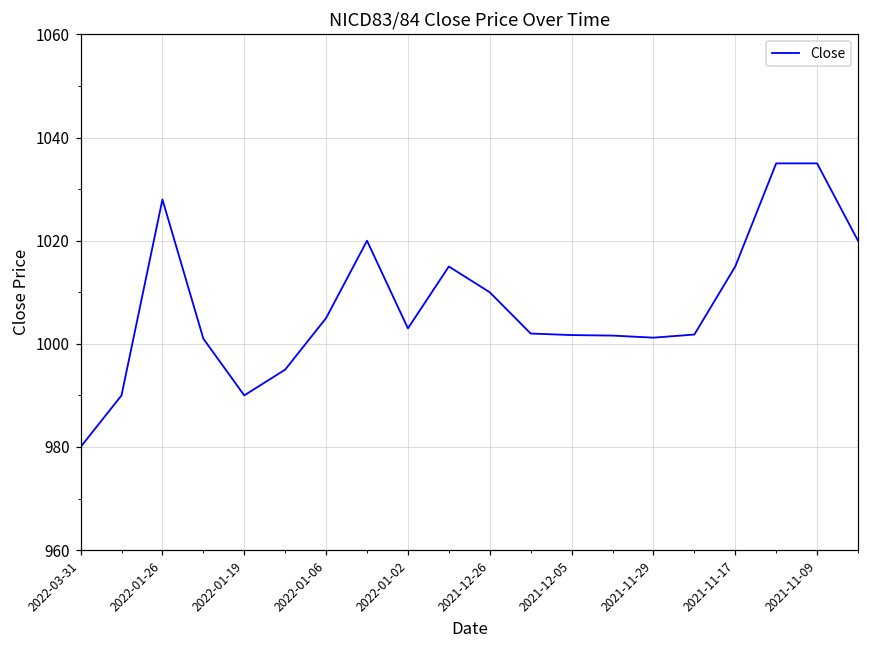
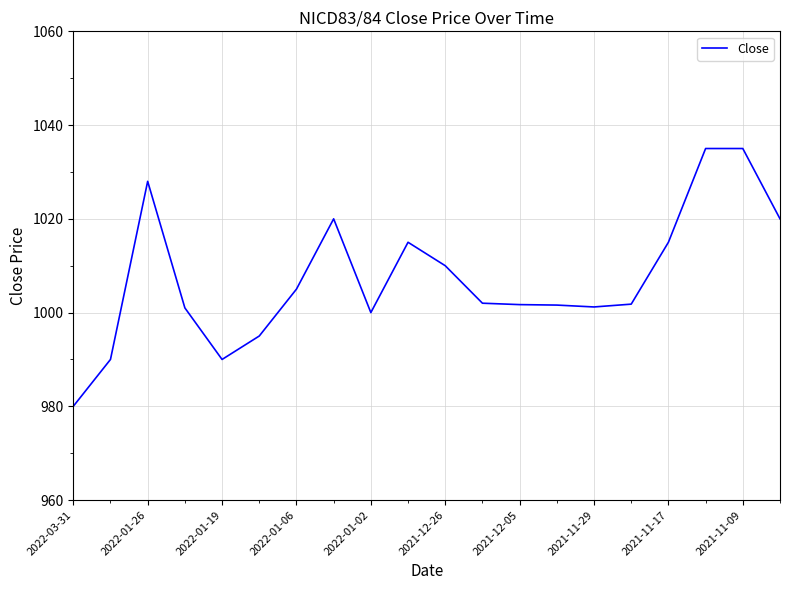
  {
    "2022-03-31": 980,
    "2022-01-26": 1028,
    "2022-01-19": 990,
    "2022-01-06": 1005,
-   "2022-01-02": 1003,
+   "2022-01-02": 1000,
    "2021-12-26": 1010,
    "2021-12-05": 1002,
    "2021-11-29": 1001,
    "2021-11-17": 1015,
    "2021-11-09": 1035
  }
